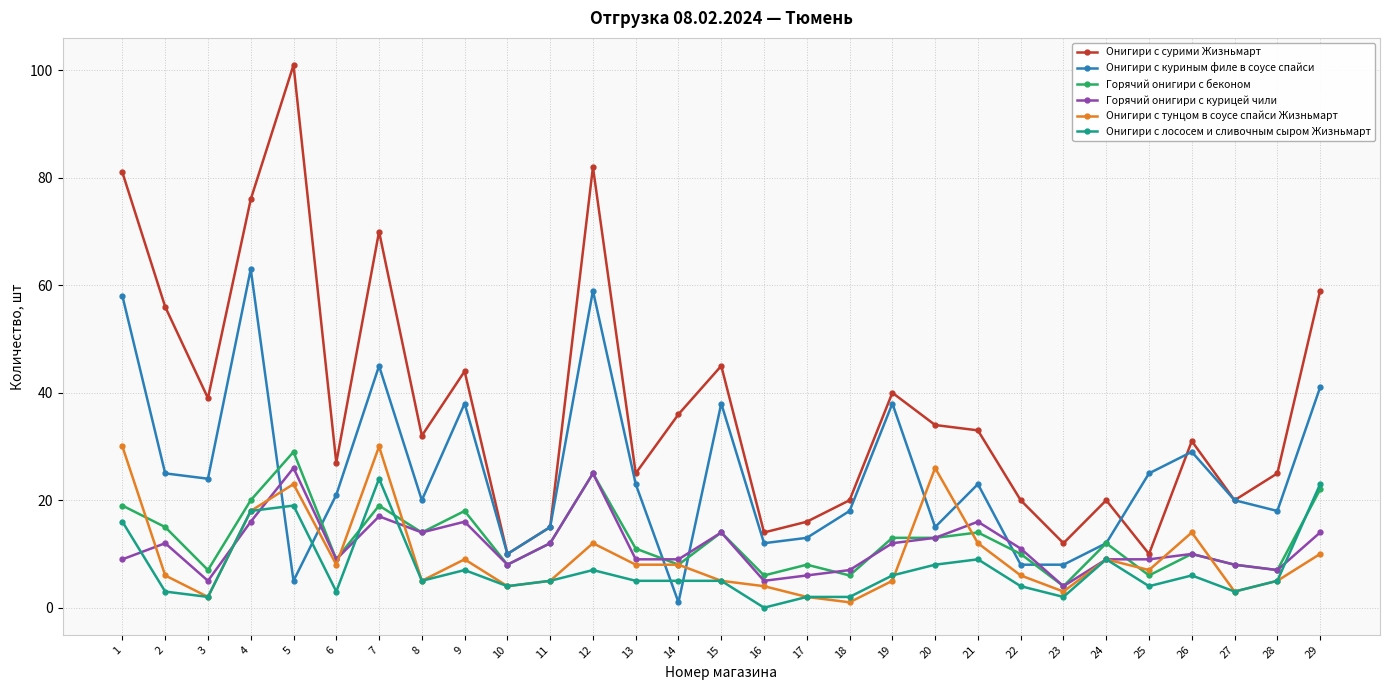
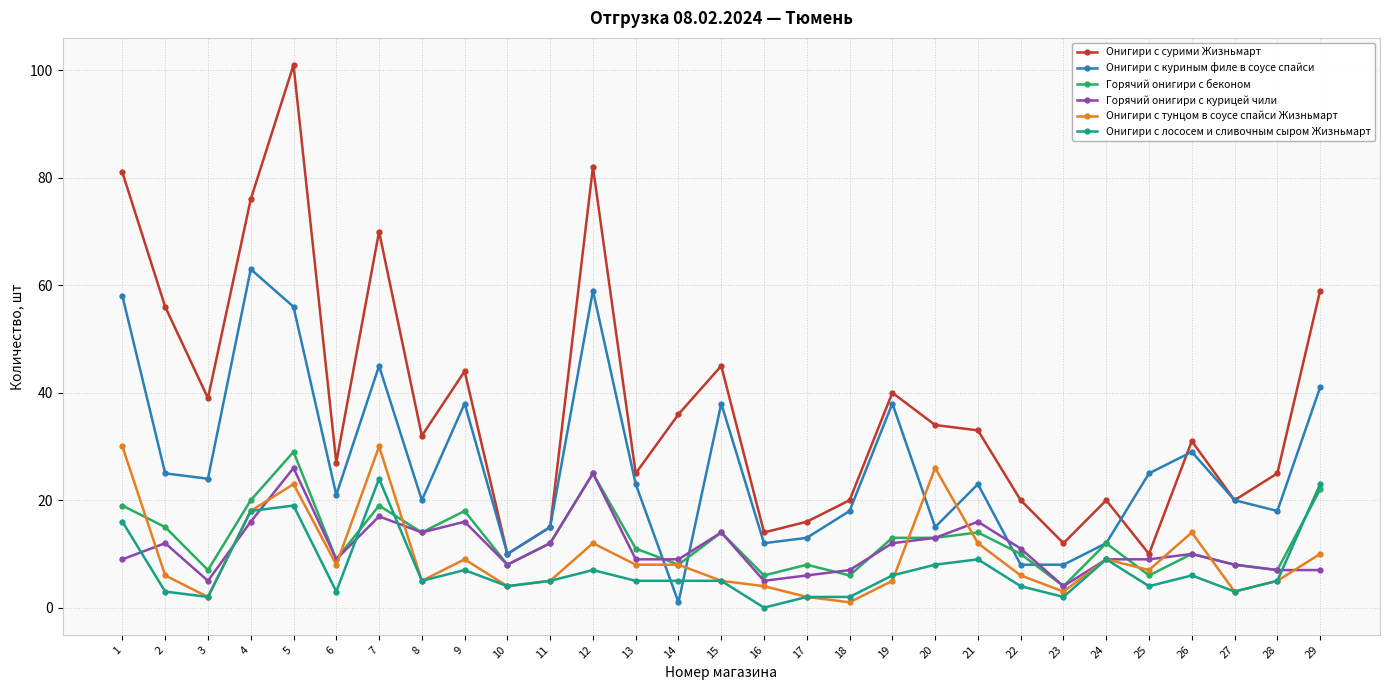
  {
    "Онигири с сурими Жизньмарт": {
      "1": 81,
      "2": 56,
      "3": 39,
      "4": 76,
      "5": 101,
      "6": 27,
      "7": 70,
      "8": 32,
      "9": 44,
      "12": 82,
      "13": 25,
      "14": 36,
      "15": 45,
      "16": 14,
      "17": 16,
      "18": 20,
      "19": 40,
      "20": 34,
      "21": 33,
      "22": 20,
      "23": 12,
      "24": 20,
      "25": 10,
      "26": 31,
      "28": 25,
      "29": 59
    },
    "Онигири с куриным филе в соусе спайси": {
      "1": 58,
      "2": 25,
      "3": 24,
      "4": 63,
-     "5": 5,
+     "5": 56,
      "6": 21,
      "7": 45,
      "8": 20,
      "9": 38,
      "12": 59,
      "13": 23,
      "14": 1,
      "15": 38,
      "16": 12,
      "17": 13,
      "18": 18,
      "19": 38,
      "20": 15,
      "21": 23,
      "22": 8,
      "23": 8,
      "25": 25,
      "26": 29,
      "28": 18,
      "29": 41
    },
    "Горячий онигири с курицей чили": {
      "1": 9,
      "2": 12,
      "3": 5,
      "4": 16,
      "5": 26,
      "7": 17,
      "9": 16,
      "13": 9,
      "14": 9,
      "16": 5,
      "17": 6,
      "18": 7,
      "19": 12,
      "21": 16,
      "22": 11,
      "25": 9,
-     "29": 14
+     "29": 7
    },
    "Онигири с тунцом в соусе спайси Жизньмарт": {
      "1": 30,
      "2": 6,
      "5": 23,
      "6": 8,
      "7": 30,
      "9": 9,
      "12": 12,
      "13": 8,
      "16": 4,
      "18": 1,
      "19": 5,
      "20": 26,
      "21": 12,
      "22": 6,
      "23": 3,
      "25": 7,
      "26": 14,
      "29": 10
    }
  }
